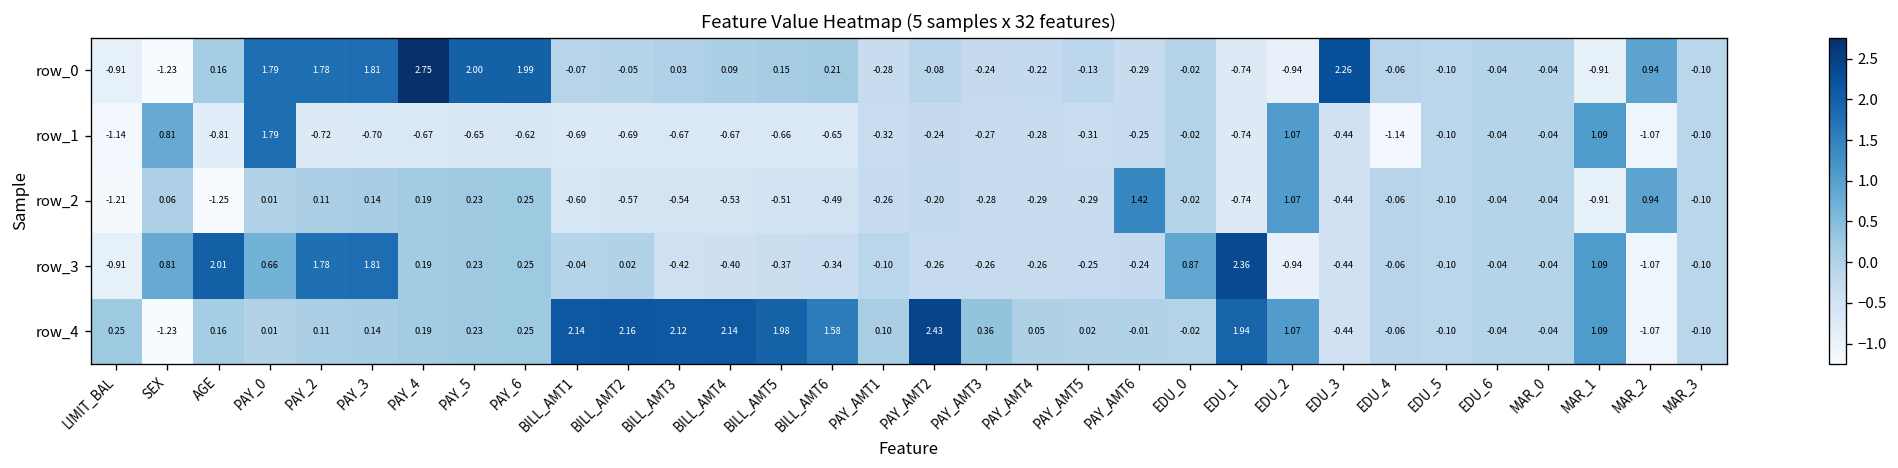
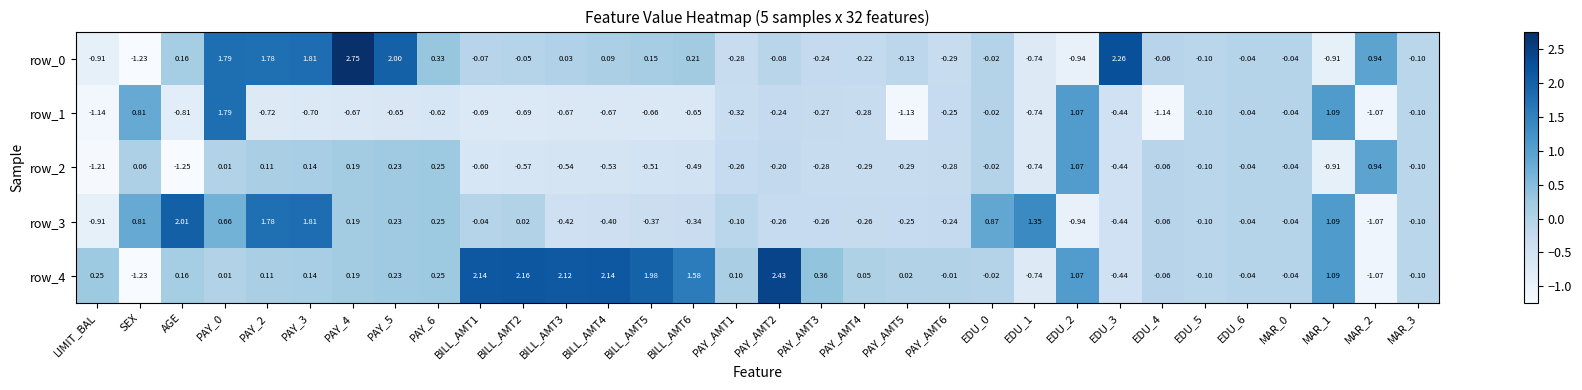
  {
    "row_0": {
      "LIMIT_BAL": -0.91,
      "SEX": -1.23,
      "AGE": 0.16,
      "PAY_0": 1.79,
      "PAY_2": 1.78,
      "PAY_3": 1.81,
      "PAY_4": 2.75,
      "PAY_5": 2.00,
-     "PAY_6": 1.99,
+     "PAY_6": 0.33,
      "BILL_AMT1": -0.07,
      "BILL_AMT2": -0.05,
      "BILL_AMT3": 0.03,
      "BILL_AMT4": 0.09,
      "BILL_AMT5": 0.15,
      "BILL_AMT6": 0.21,
      "PAY_AMT1": -0.28,
      "PAY_AMT2": -0.08,
      "PAY_AMT3": -0.24,
      "PAY_AMT4": -0.22,
      "PAY_AMT5": -0.13,
      "PAY_AMT6": -0.29,
      "EDU_0": -0.02,
      "EDU_1": -0.74,
      "EDU_2": -0.94,
      "EDU_3": 2.26,
      "EDU_4": -0.06,
      "EDU_5": -0.10,
      "EDU_6": -0.04,
      "MAR_0": -0.04,
      "MAR_1": -0.91,
      "MAR_2": 0.94,
      "MAR_3": -0.10
    },
    "row_1": {
      "LIMIT_BAL": -1.14,
      "SEX": 0.81,
      "AGE": -0.81,
      "PAY_0": 1.79,
      "PAY_2": -0.72,
      "PAY_3": -0.70,
      "PAY_4": -0.67,
      "PAY_5": -0.65,
      "PAY_6": -0.62,
      "BILL_AMT1": -0.69,
      "BILL_AMT2": -0.69,
      "BILL_AMT3": -0.67,
      "BILL_AMT4": -0.67,
      "BILL_AMT5": -0.66,
      "BILL_AMT6": -0.65,
      "PAY_AMT1": -0.32,
      "PAY_AMT2": -0.24,
      "PAY_AMT3": -0.27,
      "PAY_AMT4": -0.28,
-     "PAY_AMT5": -0.31,
+     "PAY_AMT5": -1.13,
      "PAY_AMT6": -0.25,
      "EDU_0": -0.02,
      "EDU_1": -0.74,
      "EDU_2": 1.07,
      "EDU_3": -0.44,
      "EDU_4": -1.14,
      "EDU_5": -0.10,
      "EDU_6": -0.04,
      "MAR_0": -0.04,
      "MAR_1": 1.09,
      "MAR_2": -1.07,
      "MAR_3": -0.10
    },
    "row_2": {
      "LIMIT_BAL": -1.21,
      "SEX": 0.06,
      "AGE": -1.25,
      "PAY_0": 0.01,
      "PAY_2": 0.11,
      "PAY_3": 0.14,
      "PAY_4": 0.19,
      "PAY_5": 0.23,
      "PAY_6": 0.25,
      "BILL_AMT1": -0.60,
      "BILL_AMT2": -0.57,
      "BILL_AMT3": -0.54,
      "BILL_AMT4": -0.53,
      "BILL_AMT5": -0.51,
      "BILL_AMT6": -0.49,
      "PAY_AMT1": -0.26,
      "PAY_AMT2": -0.20,
      "PAY_AMT3": -0.28,
      "PAY_AMT4": -0.29,
      "PAY_AMT5": -0.29,
-     "PAY_AMT6": 1.42,
+     "PAY_AMT6": -0.28,
      "EDU_0": -0.02,
      "EDU_1": -0.74,
      "EDU_2": 1.07,
      "EDU_3": -0.44,
      "EDU_4": -0.06,
      "EDU_5": -0.10,
      "EDU_6": -0.04,
      "MAR_0": -0.04,
      "MAR_1": -0.91,
      "MAR_2": 0.94,
      "MAR_3": -0.10
    },
    "row_3": {
      "LIMIT_BAL": -0.91,
      "SEX": 0.81,
      "AGE": 2.01,
      "PAY_0": 0.66,
      "PAY_2": 1.78,
      "PAY_3": 1.81,
      "PAY_4": 0.19,
      "PAY_5": 0.23,
      "PAY_6": 0.25,
      "BILL_AMT1": -0.04,
      "BILL_AMT2": 0.02,
      "BILL_AMT3": -0.42,
      "BILL_AMT4": -0.40,
      "BILL_AMT5": -0.37,
      "BILL_AMT6": -0.34,
      "PAY_AMT1": -0.10,
      "PAY_AMT2": -0.26,
      "PAY_AMT3": -0.26,
      "PAY_AMT4": -0.26,
      "PAY_AMT5": -0.25,
      "PAY_AMT6": -0.24,
      "EDU_0": 0.87,
-     "EDU_1": 2.36,
+     "EDU_1": 1.35,
      "EDU_2": -0.94,
      "EDU_3": -0.44,
      "EDU_4": -0.06,
      "EDU_5": -0.10,
      "EDU_6": -0.04,
      "MAR_0": -0.04,
      "MAR_1": 1.09,
      "MAR_2": -1.07,
      "MAR_3": -0.10
    },
    "row_4": {
      "LIMIT_BAL": 0.25,
      "SEX": -1.23,
      "AGE": 0.16,
      "PAY_0": 0.01,
      "PAY_2": 0.11,
      "PAY_3": 0.14,
      "PAY_4": 0.19,
      "PAY_5": 0.23,
      "PAY_6": 0.25,
      "BILL_AMT1": 2.14,
      "BILL_AMT2": 2.16,
      "BILL_AMT3": 2.12,
      "BILL_AMT4": 2.14,
      "BILL_AMT5": 1.98,
      "BILL_AMT6": 1.58,
      "PAY_AMT1": 0.10,
      "PAY_AMT2": 2.43,
      "PAY_AMT3": 0.36,
      "PAY_AMT4": 0.05,
      "PAY_AMT5": 0.02,
      "PAY_AMT6": -0.01,
      "EDU_0": -0.02,
-     "EDU_1": 1.94,
+     "EDU_1": -0.74,
      "EDU_2": 1.07,
      "EDU_3": -0.44,
      "EDU_4": -0.06,
      "EDU_5": -0.10,
      "EDU_6": -0.04,
      "MAR_0": -0.04,
      "MAR_1": 1.09,
      "MAR_2": -1.07,
      "MAR_3": -0.10
    }
  }
